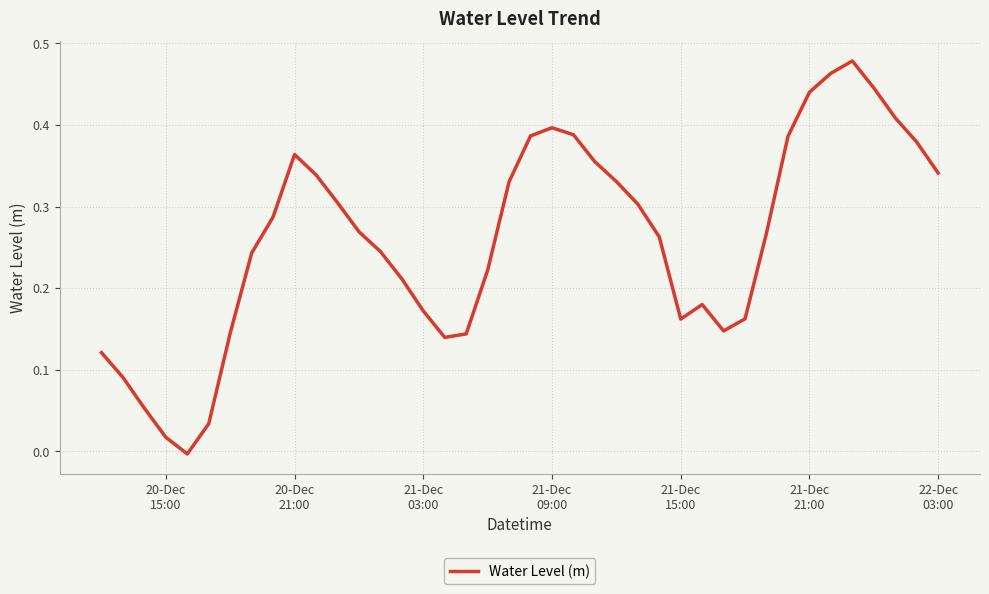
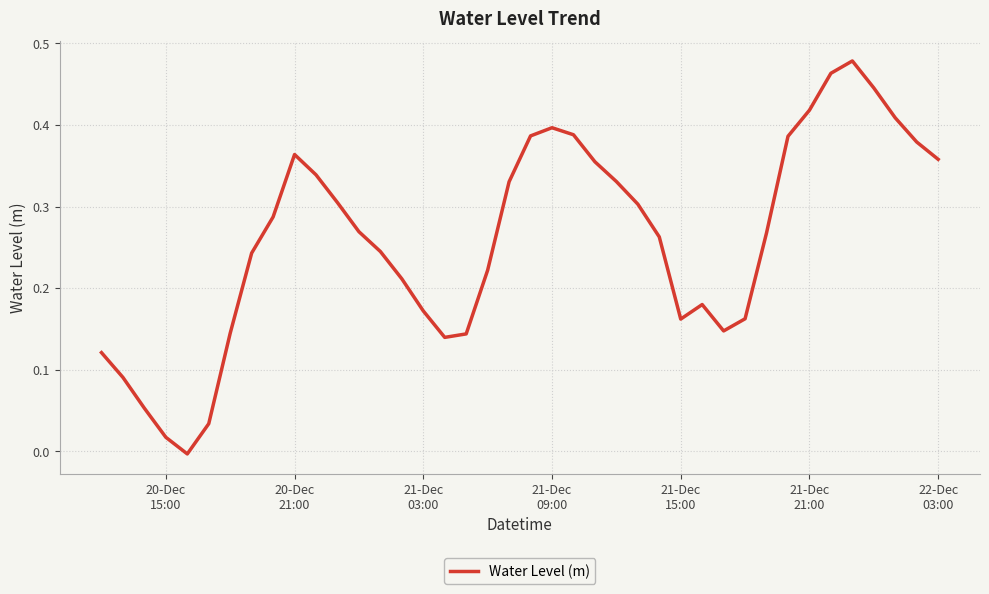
  {
    "20-Dec 15:00": 0.02,
    "20-Dec 21:00": 0.36,
    "21-Dec 03:00": 0.17,
    "21-Dec 09:00": 0.40,
    "21-Dec 15:00": 0.16,
-   "21-Dec 21:00": 0.44,
-   "22-Dec 03:00": 0.34
+   "21-Dec 21:00": 0.42,
+   "22-Dec 03:00": 0.36
  }
